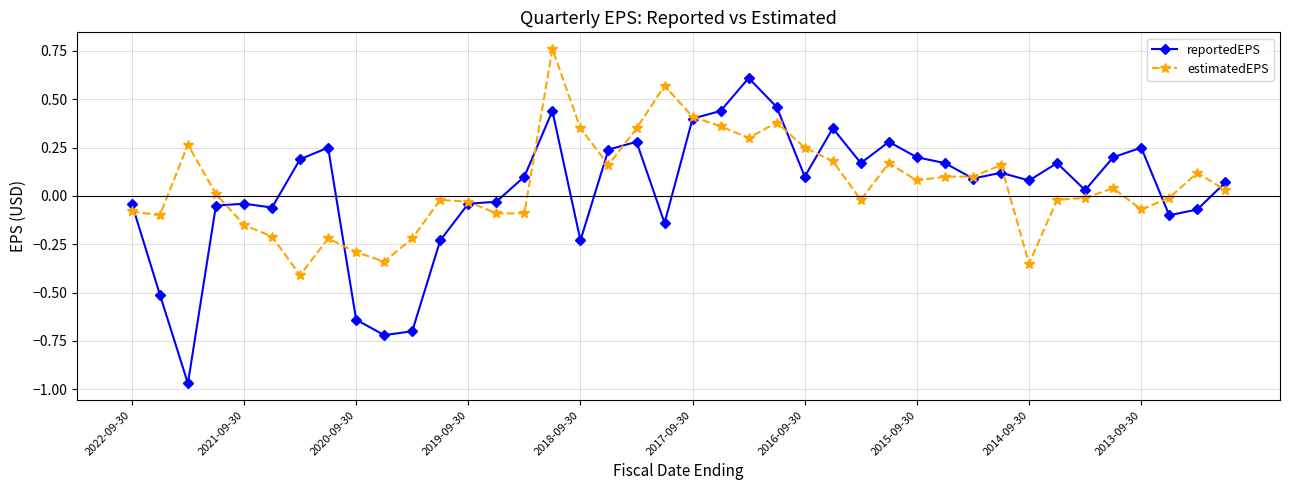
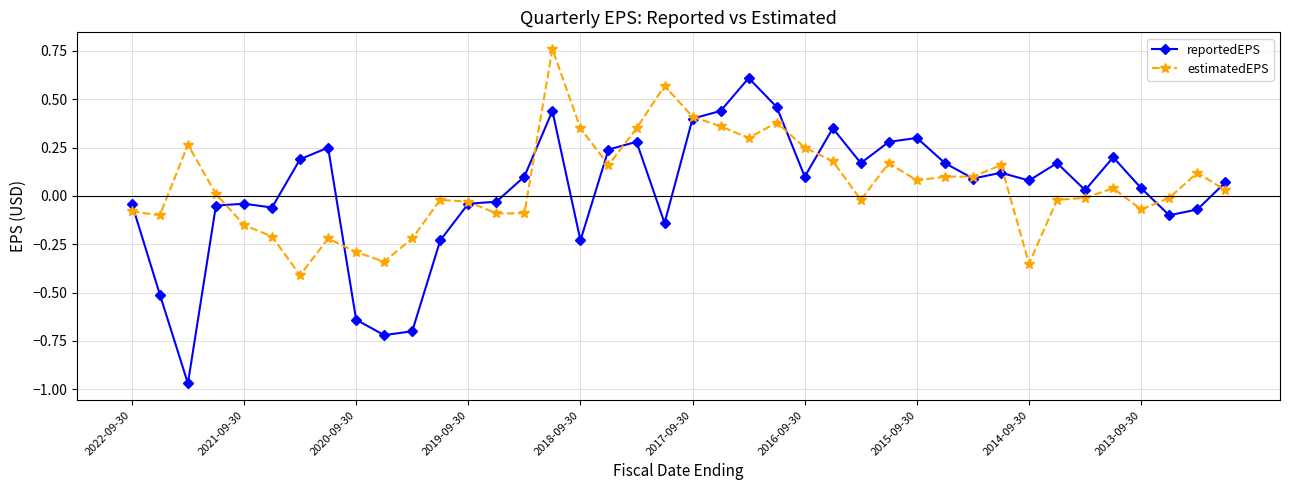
  {
    "reportedEPS": {
      "2022-09-30": -0.04,
      "2021-09-30": -0.04,
      "2020-09-30": -0.64,
      "2018-09-30": -0.23,
      "2016-09-30": 0.10,
-     "2015-09-30": 0.2,
+     "2015-09-30": 0.3,
      "2014-09-30": 0.08,
-     "2013-09-30": 0.25
+     "2013-09-30": 0.04
    },
    "estimatedEPS": {
      "2022-09-30": -0.08,
      "2021-09-30": -0.15,
      "2020-09-30": -0.29,
      "2018-09-30": 0.35,
      "2016-09-30": 0.25,
      "2015-09-30": 0.08,
      "2014-09-30": -0.35,
      "2013-09-30": -0.07
    }
  }
